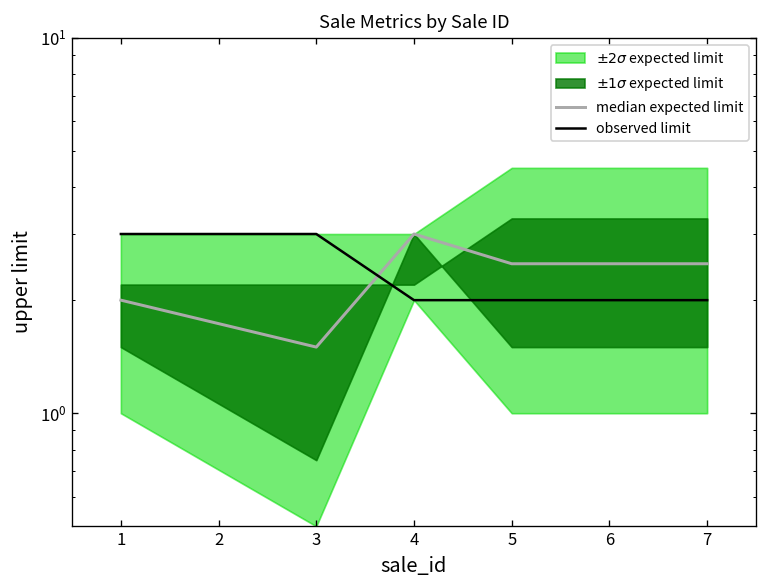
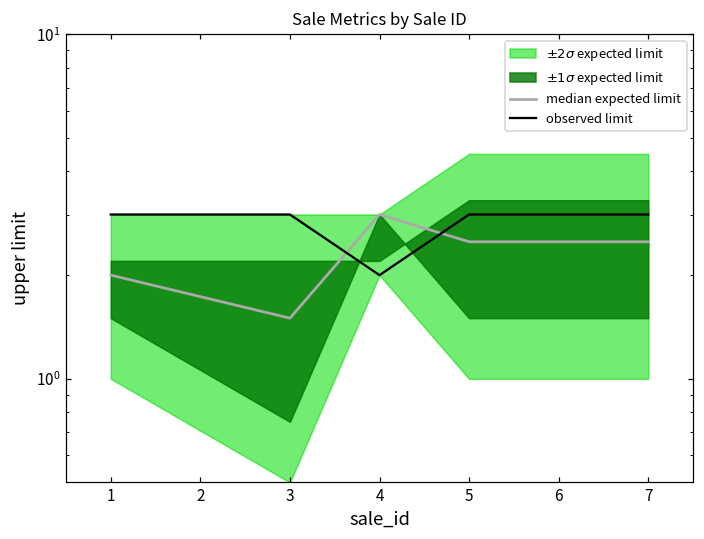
  {
    "median expected limit": {
      "1": 2,
      "3": 1.5,
      "5": 2.5,
      "7": 2.5
    },
    "observed limit": {
      "4": 2,
-     "5": 2,
-     "7": 2
+     "5": 3,
+     "7": 3
    }
  }
